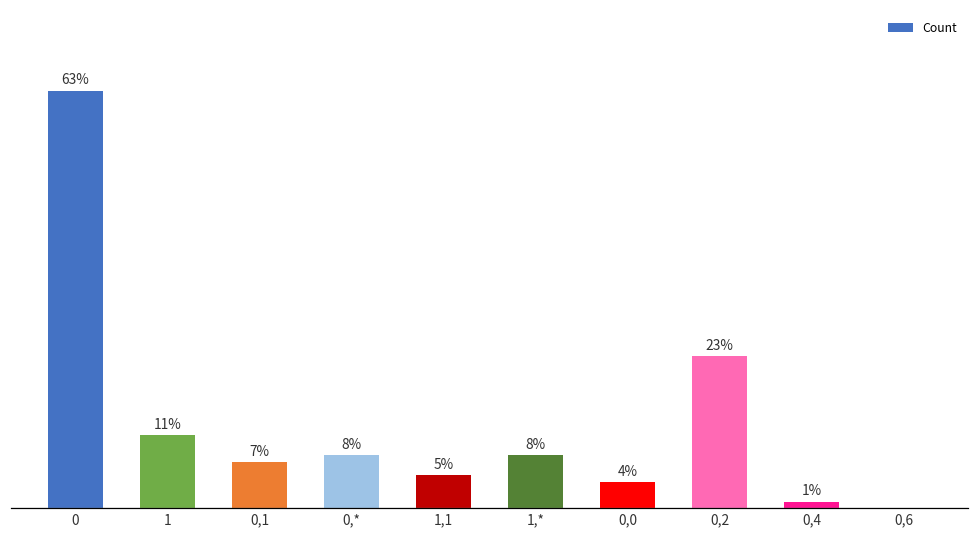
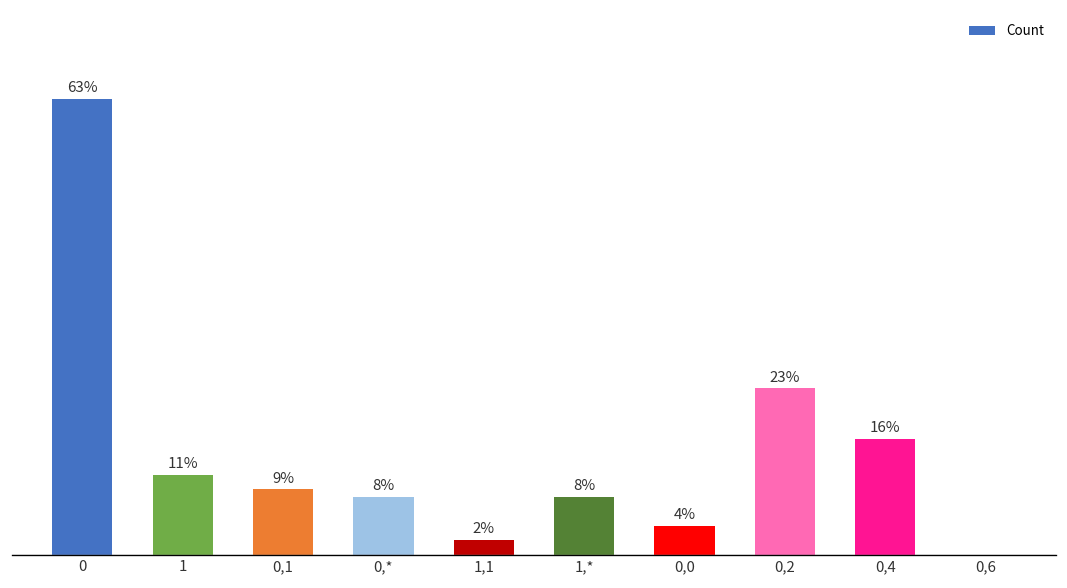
  {
    "0": "63%",
    "1": "11%",
-   "0,1": "7%",
+   "0,1": "9%",
    "0,*": "8%",
-   "1,1": "5%",
+   "1,1": "2%",
    "1,*": "8%",
    "0,0": "4%",
    "0,2": "23%",
-   "0,4": "1%"
+   "0,4": "16%"
  }
